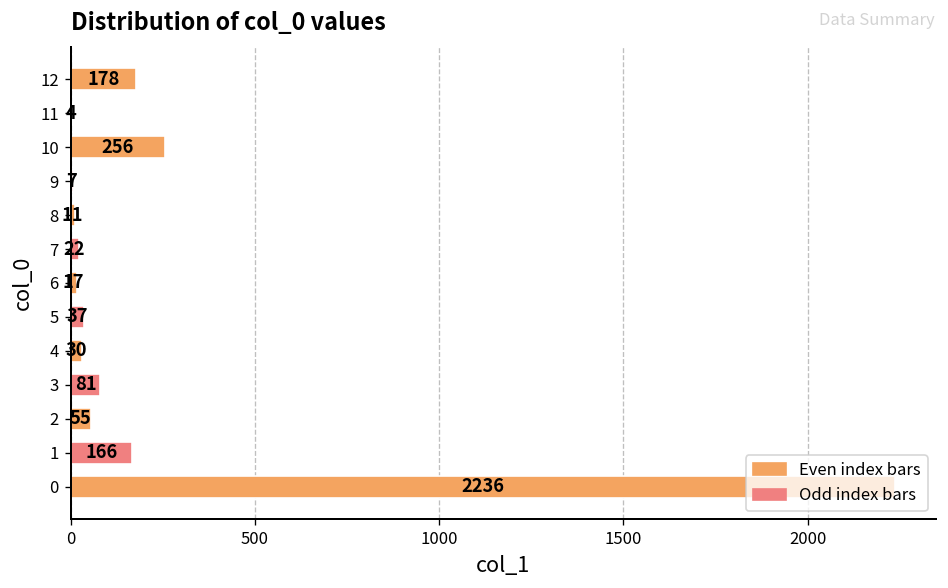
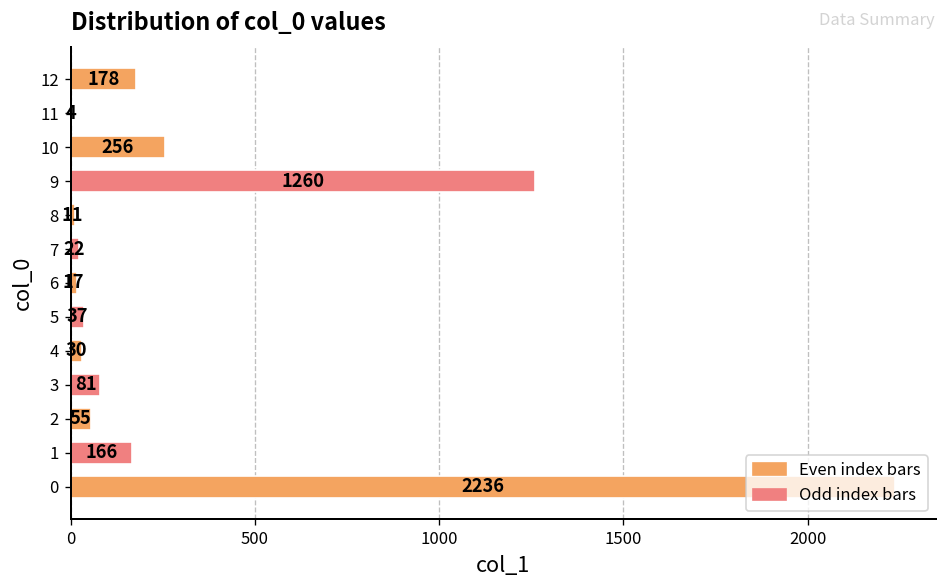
  {
    "12": 178,
    "11": 4,
    "10": 256,
-   "9": 7,
+   "9": 1260,
    "8": 11,
    "7": 22,
    "6": 17,
    "5": 37,
    "4": 30,
    "3": 81,
    "2": 55,
    "1": 166
  }
